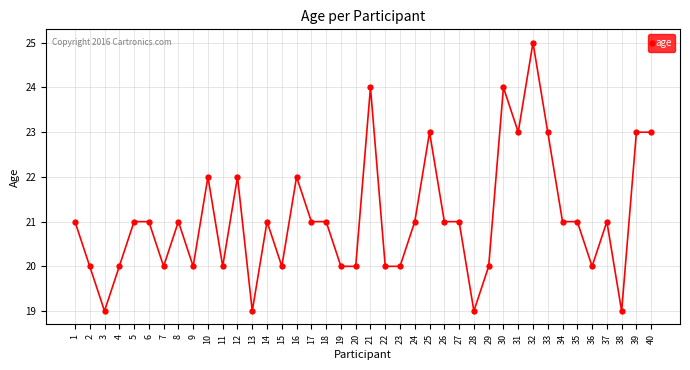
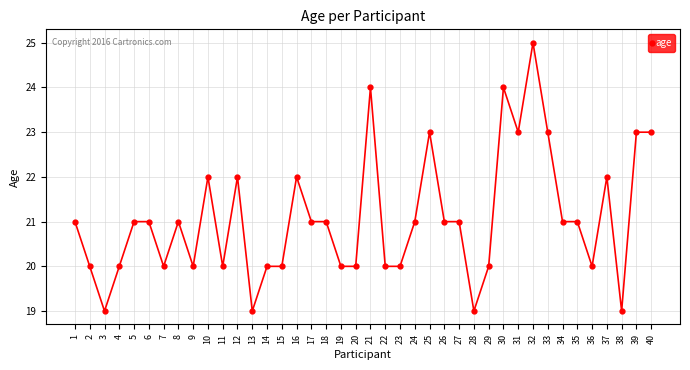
  {
    "1": 21,
    "2": 20,
    "3": 19,
    "4": 20,
    "5": 21,
    "6": 21,
    "7": 20,
    "8": 21,
    "9": 20,
    "10": 22,
    "11": 20,
    "12": 22,
    "13": 19,
-   "14": 21,
+   "14": 20,
    "15": 20,
    "16": 22,
    "17": 21,
    "18": 21,
    "19": 20,
    "20": 20,
    "21": 24,
    "22": 20,
    "23": 20,
    "24": 21,
    "25": 23,
    "26": 21,
    "27": 21,
    "28": 19,
    "29": 20,
    "30": 24,
    "31": 23,
    "32": 25,
    "33": 23,
    "34": 21,
    "35": 21,
    "36": 20,
-   "37": 21,
+   "37": 22,
    "38": 19,
    "39": 23,
    "40": 23
  }
